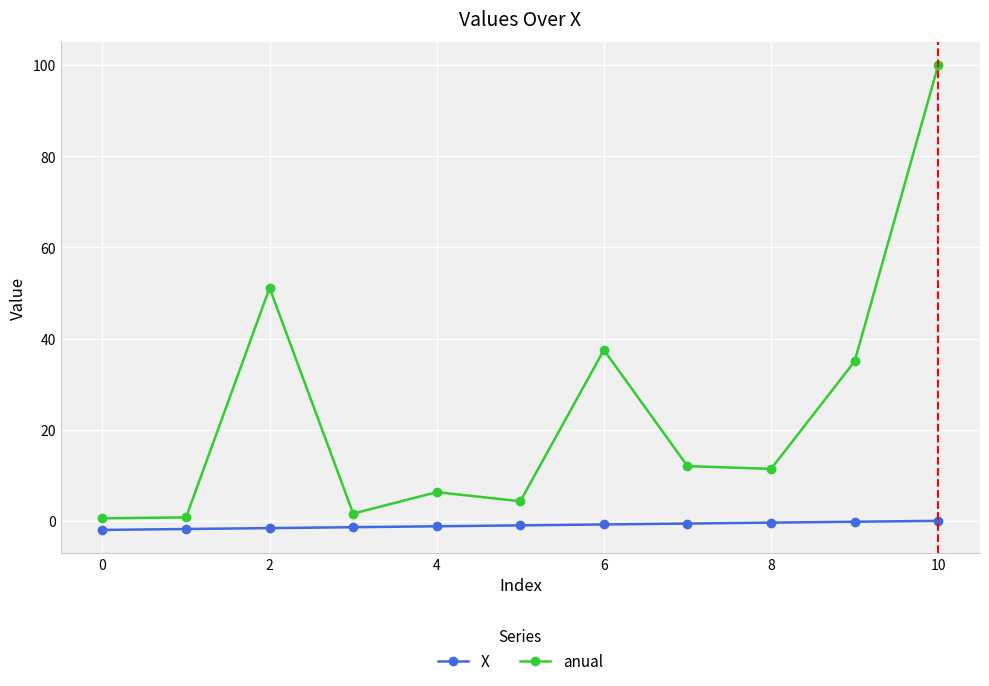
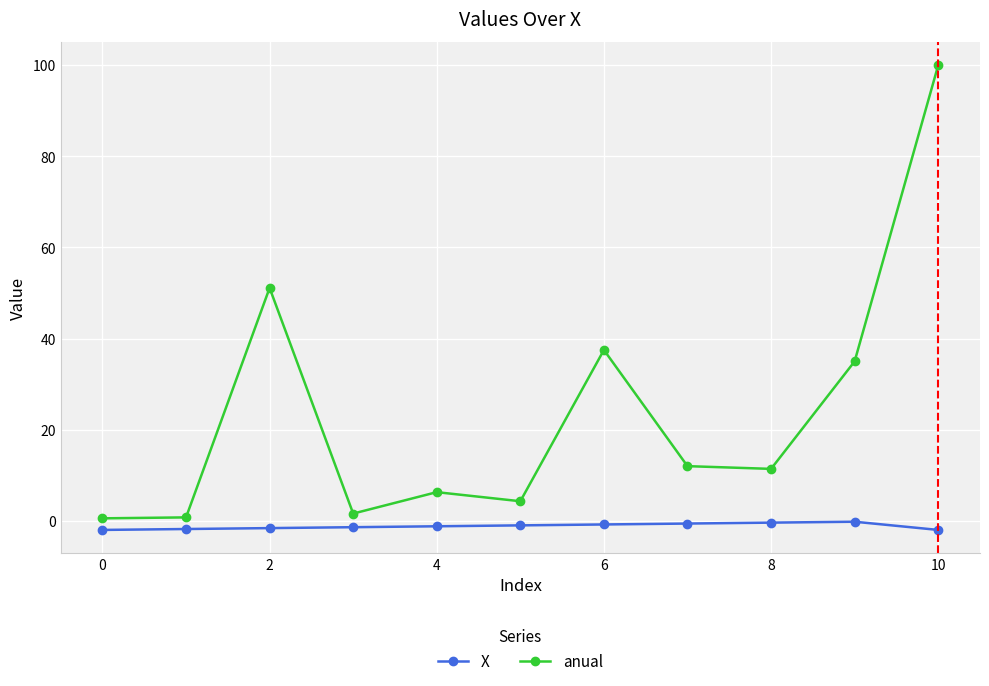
  {
    "X": {
      "0": -2,
      "2": -2,
      "4": -1,
      "6": -1,
      "8": 0,
-     "10": 0
+     "10": -2
    },
    "anual": {
      "0": 1,
      "2": 51,
      "4": 6,
      "6": 38,
      "8": 11,
      "10": 100
    }
  }
